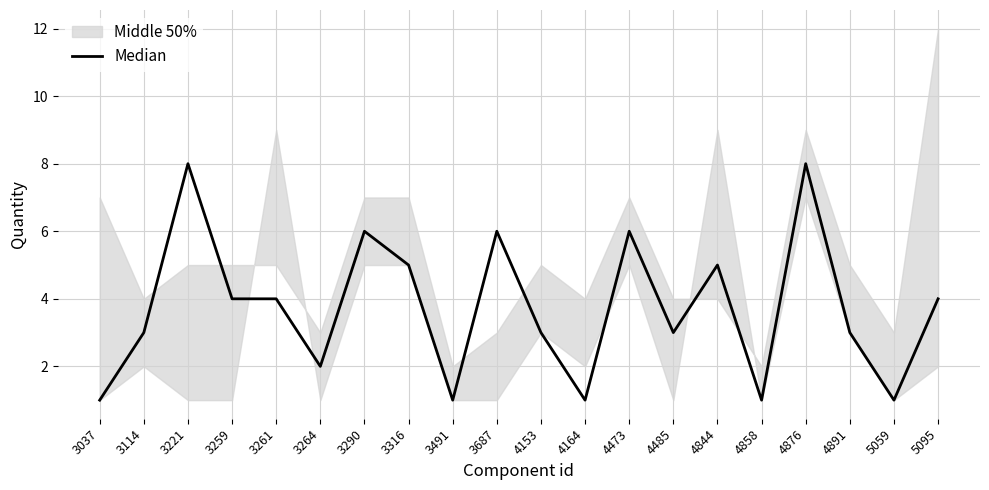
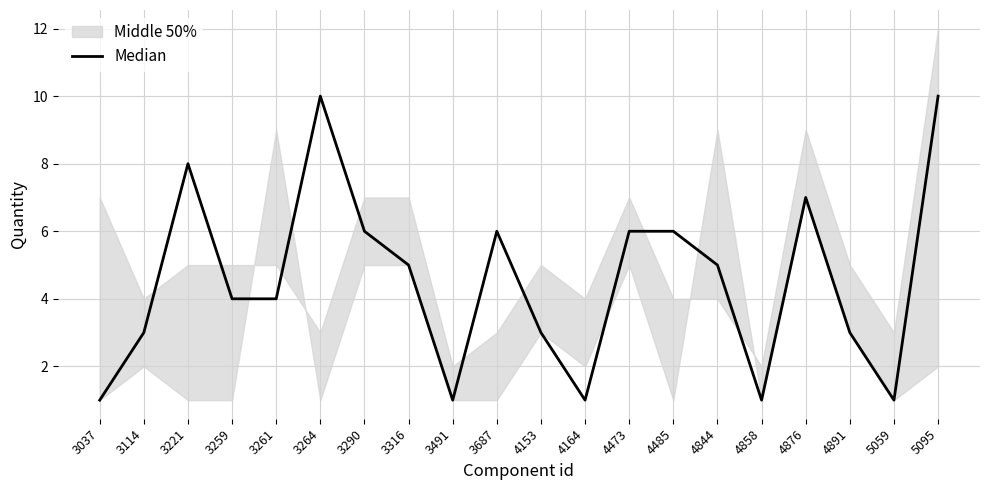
  {
    "Median": {
      "3037": 1,
      "3114": 3,
      "3221": 8,
      "3259": 4,
      "3261": 4,
-     "3264": 2,
+     "3264": 10,
      "3290": 6,
      "3316": 5,
      "3491": 1,
      "3687": 6,
      "4153": 3,
      "4164": 1,
      "4473": 6,
-     "4485": 3,
+     "4485": 6,
      "4844": 5,
      "4858": 1,
-     "4876": 8,
+     "4876": 7,
      "4891": 3,
      "5059": 1,
-     "5095": 4
+     "5095": 10
    }
  }
